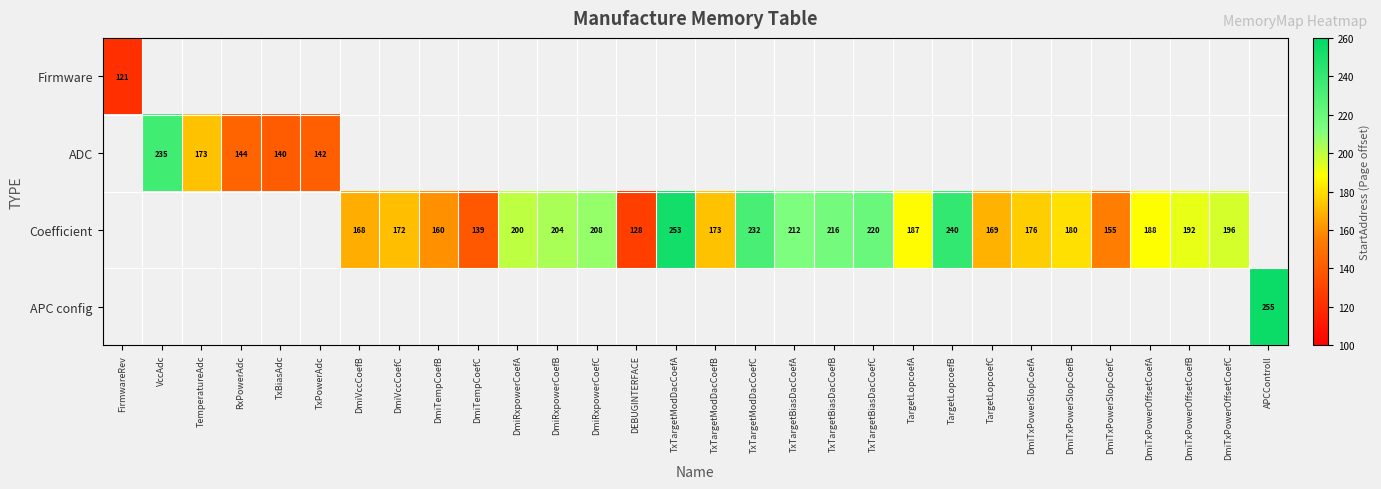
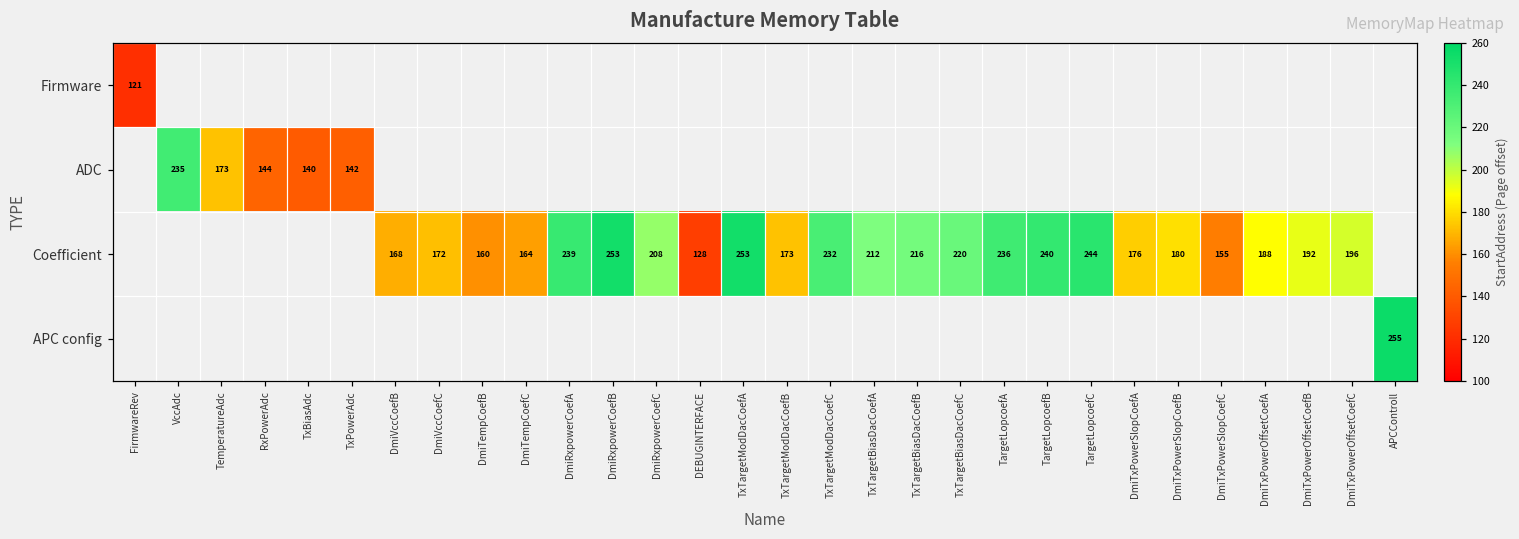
  {
    "Firmware": {
      "FirmwareRev": 121
    },
    "ADC": {
      "VccAdc": 235,
      "TemperatureAdc": 173,
      "RxPowerAdc": 144,
      "TxBiasAdc": 140,
      "TxPowerAdc": 142
    },
    "Coefficient": {
      "DmiVccCoefB": 168,
      "DmiVccCoefC": 172,
      "DmiTempCoefB": 160,
-     "DmiTempCoefC": 139,
-     "DmiRxpowerCoefA": 200,
-     "DmiRxpowerCoefB": 204,
+     "DmiTempCoefC": 164,
+     "DmiRxpowerCoefA": 239,
+     "DmiRxpowerCoefB": 253,
      "DmiRxpowerCoefC": 208,
      "DEBUGINTERFACE": 128,
      "TxTargetModDacCoefA": 253,
      "TxTargetModDacCoefB": 173,
      "TxTargetModDacCoefC": 232,
      "TxTargetBiasDacCoefA": 212,
      "TxTargetBiasDacCoefB": 216,
      "TxTargetBiasDacCoefC": 220,
-     "TargetLopcoefA": 187,
+     "TargetLopcoefA": 236,
      "TargetLopcoefB": 240,
-     "TargetLopcoefC": 169,
+     "TargetLopcoefC": 244,
      "DmiTxPowerSlopCoefA": 176,
      "DmiTxPowerSlopCoefB": 180,
      "DmiTxPowerSlopCoefC": 155,
      "DmiTxPowerOffsetCoefA": 188,
      "DmiTxPowerOffsetCoefB": 192,
      "DmiTxPowerOffsetCoefC": 196
    },
    "APC config": {
      "APCControll": 255
    }
  }
